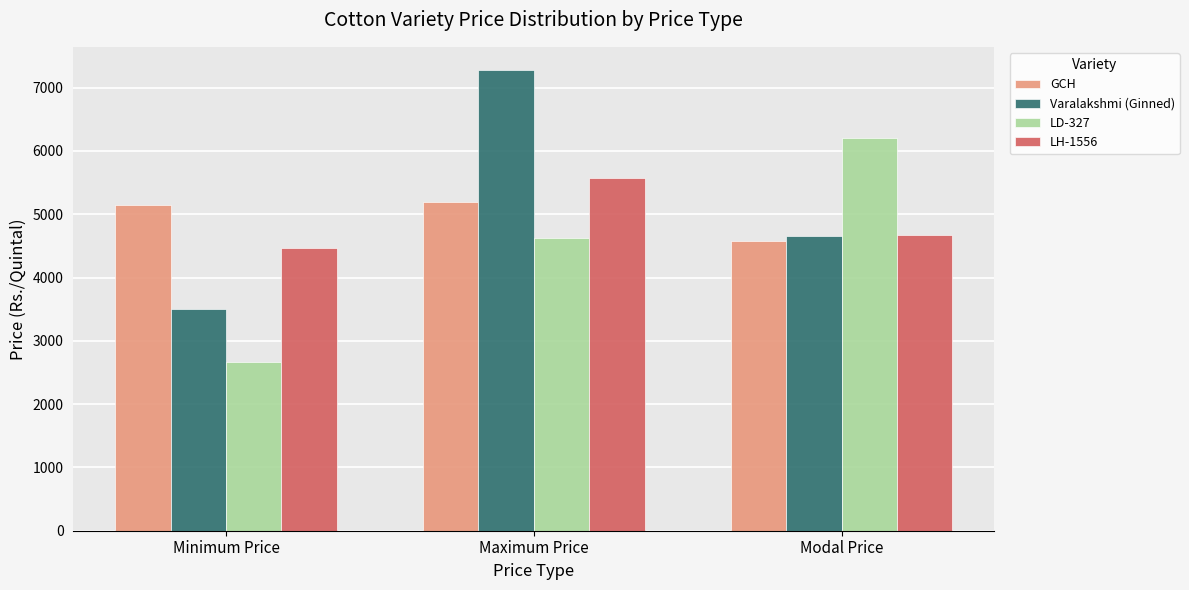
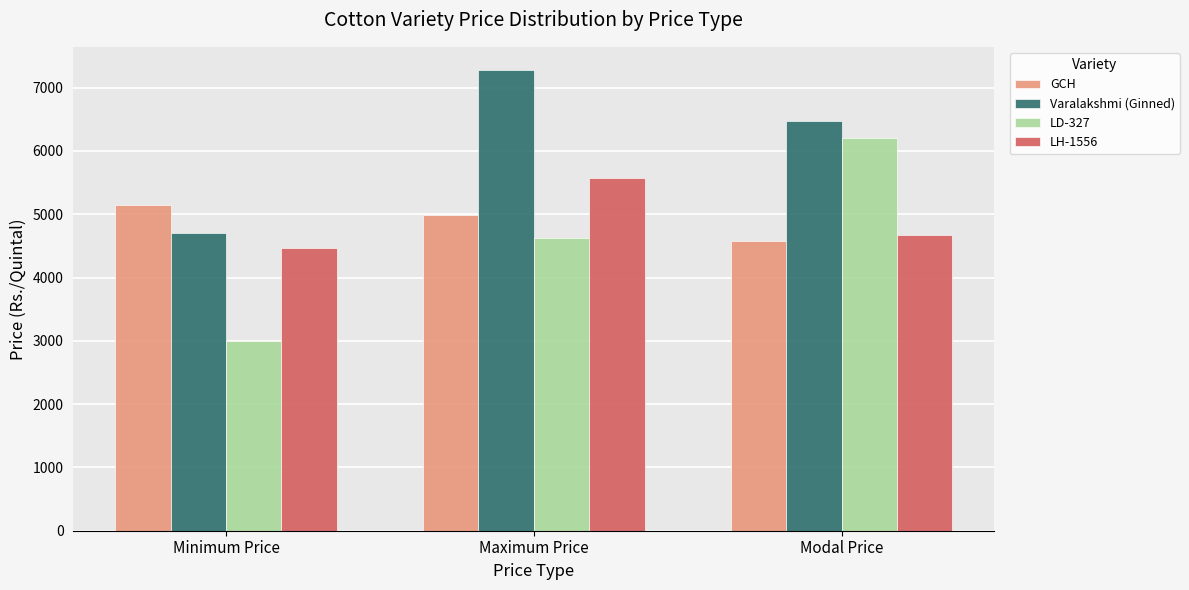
  {
    "GCH": {
      "Minimum Price": 5200,
-     "Maximum Price": 5200,
+     "Maximum Price": 5000,
      "Modal Price": 4600
    },
    "Varalakshmi (Ginned)": {
-     "Minimum Price": 3500,
+     "Minimum Price": 4700,
      "Maximum Price": 7300,
-     "Modal Price": 4700
+     "Modal Price": 6500
    },
    "LD-327": {
-     "Minimum Price": 2700,
+     "Minimum Price": 3000,
      "Maximum Price": 4600,
      "Modal Price": 6200
    },
    "LH-1556": {
      "Minimum Price": 4500,
      "Maximum Price": 5600,
      "Modal Price": 4700
    }
  }
